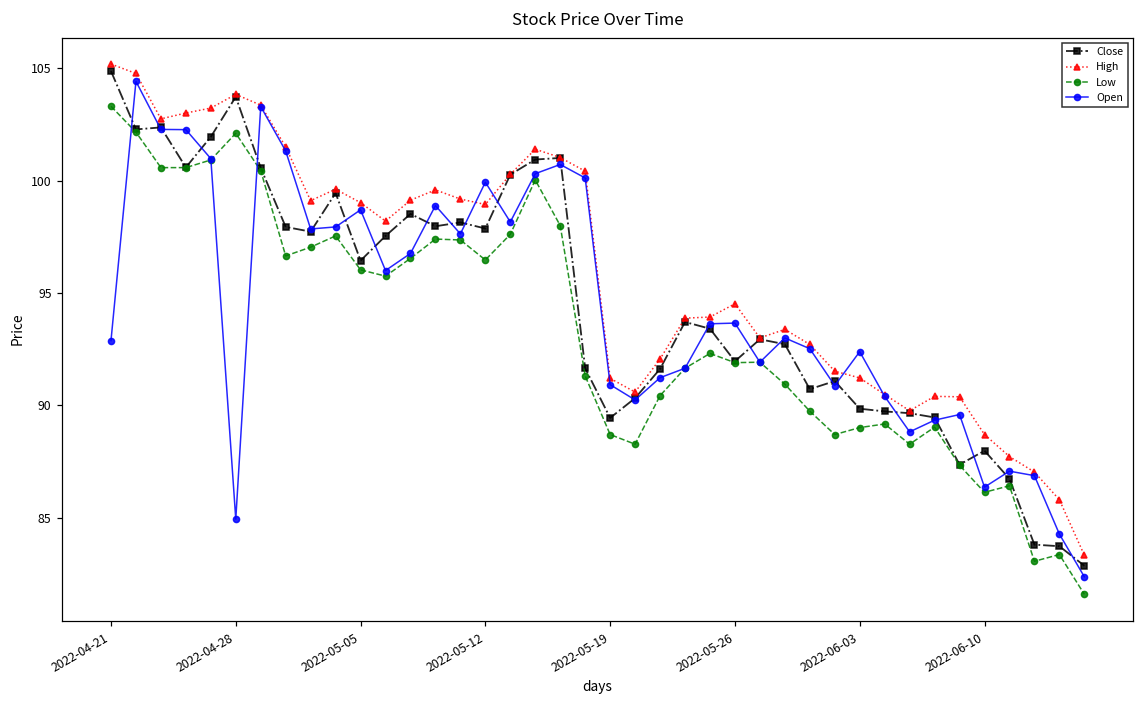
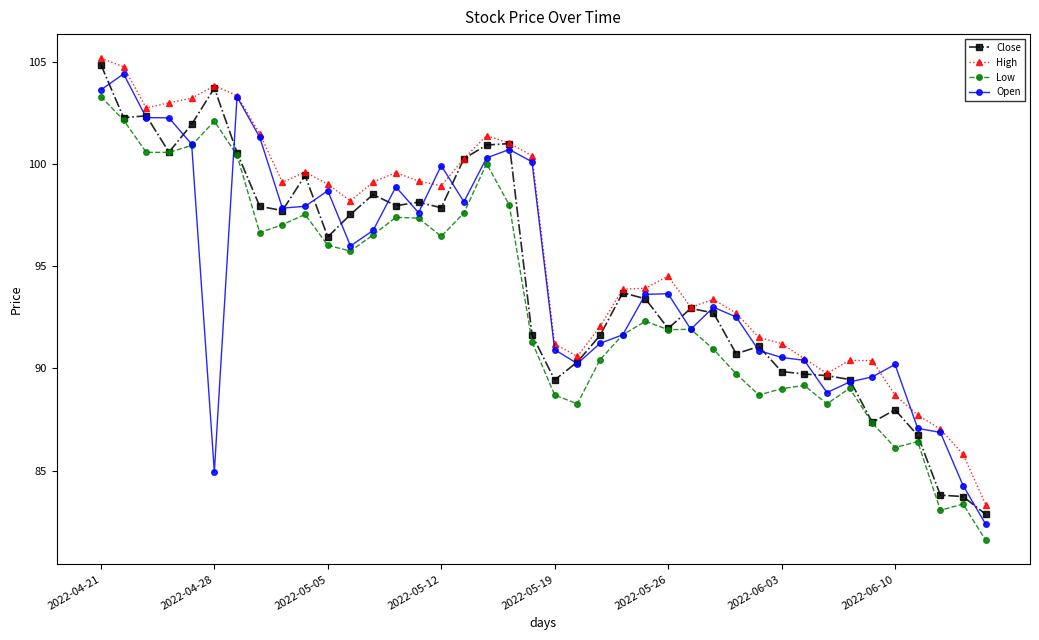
  {
    "Close": {
      "2022-04-21": 104.9,
      "2022-05-05": 96.4,
      "2022-05-12": 97.9,
      "2022-05-19": 89.4,
      "2022-06-03": 89.8,
      "2022-06-10": 88.0
    },
    "High": {
      "2022-04-21": 105.2,
      "2022-05-05": 99.0,
      "2022-05-12": 98.9,
      "2022-05-19": 91.2,
      "2022-05-26": 94.5,
      "2022-06-03": 91.2,
      "2022-06-10": 88.7
    },
    "Low": {
      "2022-04-21": 103.3,
      "2022-04-28": 102.1,
      "2022-05-05": 96.0,
      "2022-05-12": 96.5,
      "2022-05-19": 88.7,
      "2022-06-03": 89.0,
      "2022-06-10": 86.1
    },
    "Open": {
-     "2022-04-21": 92.9,
+     "2022-04-21": 103.6,
      "2022-04-28": 84.9,
      "2022-05-05": 98.7,
      "2022-05-12": 99.9,
      "2022-05-19": 90.9,
      "2022-05-26": 93.7,
-     "2022-06-03": 92.4,
-     "2022-06-10": 86.4
+     "2022-06-03": 90.5,
+     "2022-06-10": 90.2
    }
  }
